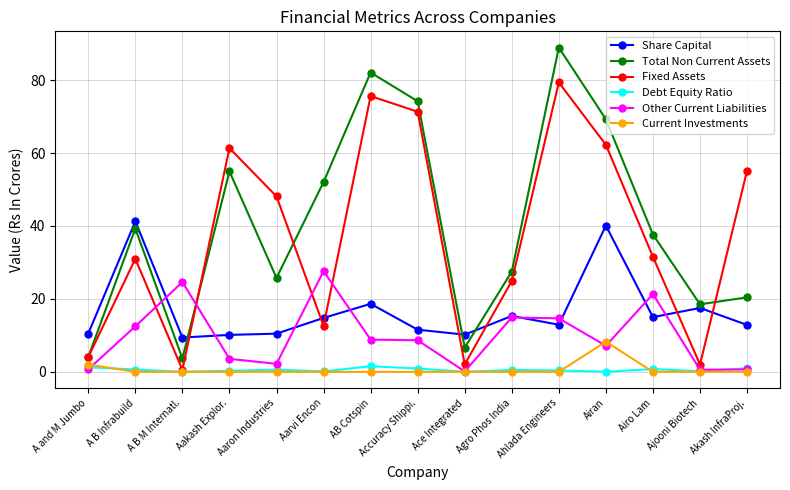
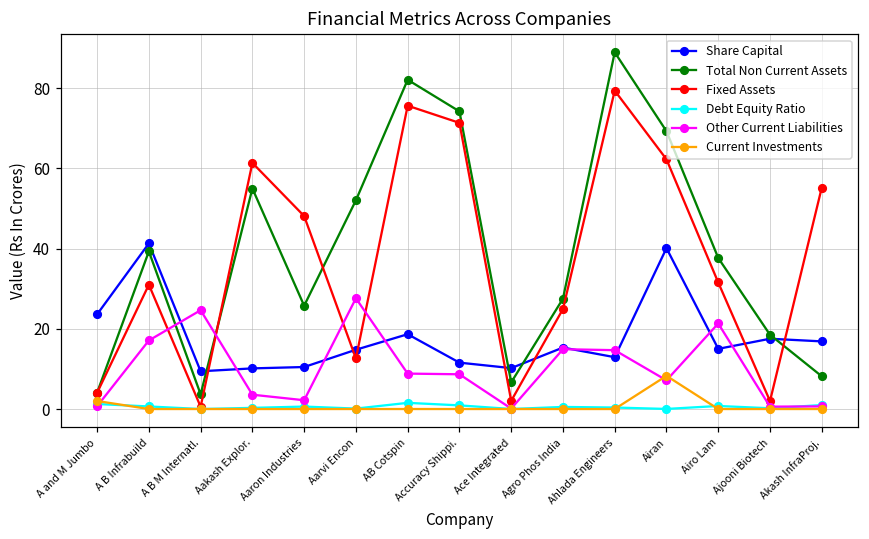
  {
    "Share Capital": {
-     "A and M Jumbo": 11,
+     "A and M Jumbo": 24,
      "A B Infrabuild": 41,
      "A B M Internatl.": 9,
      "Aakash Explor.": 10,
      "Aaron Industries": 10,
      "Aarvi Encon": 15,
      "AB Cotspin": 19,
      "Accuracy Shippi.": 12,
      "Ace Integrated": 10,
      "Ahlada Engineers": 13,
      "Airan": 40,
      "Airo Lam": 15,
      "Ajooni Biotech": 18,
-     "Akash InfraProj.": 13
+     "Akash InfraProj.": 17
    },
    "Total Non Current Assets": {
      "A B Infrabuild": 39,
      "A B M Internatl.": 4,
      "Aakash Explor.": 55,
      "Aaron Industries": 26,
      "Aarvi Encon": 52,
      "AB Cotspin": 82,
      "Accuracy Shippi.": 74,
      "Ace Integrated": 7,
      "Agro Phos India": 28,
      "Ahlada Engineers": 89,
      "Airan": 69,
      "Airo Lam": 38,
      "Ajooni Biotech": 19,
-     "Akash InfraProj.": 20
+     "Akash InfraProj.": 8
    },
    "Fixed Assets": {
      "A B Infrabuild": 31,
      "Aakash Explor.": 61,
      "Aaron Industries": 48,
      "Aarvi Encon": 13,
      "AB Cotspin": 76,
      "Accuracy Shippi.": 71,
      "Ace Integrated": 2,
      "Agro Phos India": 25,
      "Ahlada Engineers": 79,
      "Airan": 62,
      "Airo Lam": 32,
      "Ajooni Biotech": 2,
      "Akash InfraProj.": 55
    },
    "Debt Equity Ratio": {
      "AB Cotspin": 2,
      "Accuracy Shippi.": 1,
      "Airan": 0,
      "Airo Lam": 1
    },
    "Other Current Liabilities": {
-     "A B Infrabuild": 12,
+     "A B Infrabuild": 17,
      "A B M Internatl.": 25,
      "Aakash Explor.": 4,
      "Aaron Industries": 2,
      "Aarvi Encon": 28,
      "AB Cotspin": 9,
      "Accuracy Shippi.": 9,
      "Ahlada Engineers": 15,
      "Airan": 7,
      "Airo Lam": 21
    },
    "Current Investments": {
      "A and M Jumbo": 2,
      "AB Cotspin": 0,
      "Accuracy Shippi.": 0,
      "Airan": 8,
      "Airo Lam": 0
    }
  }
